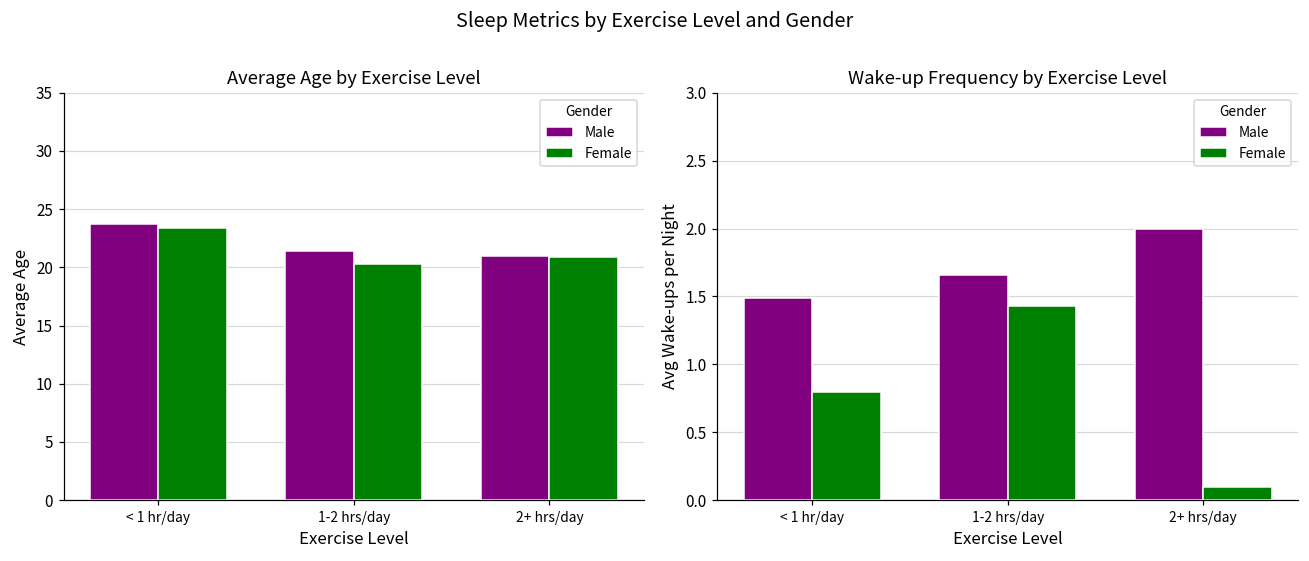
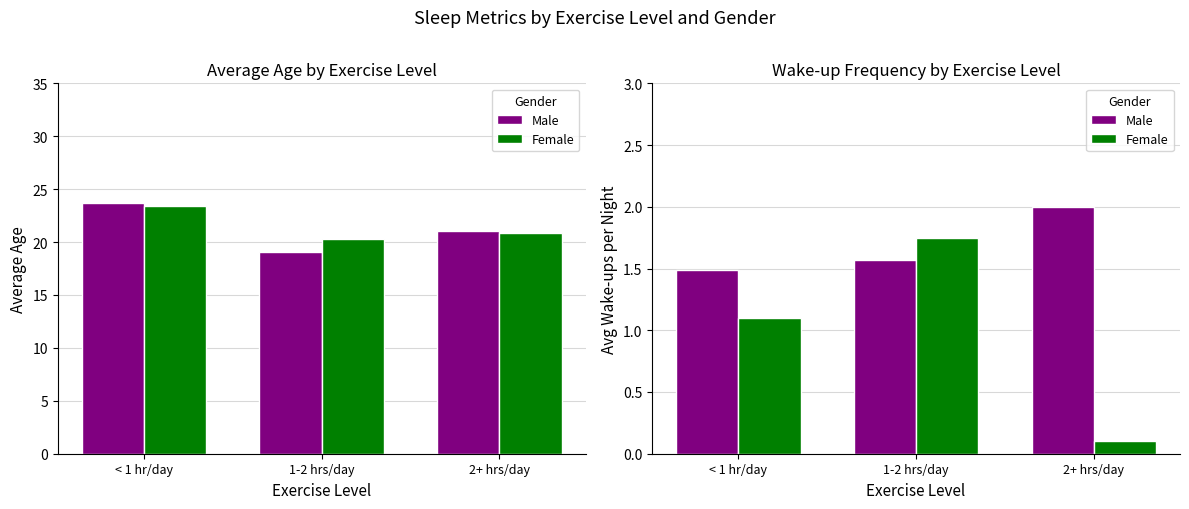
  {
    "Average Age by Exercise Level": {
      "Male": {
        "< 1 hr/day": 23.7,
-       "1-2 hrs/day": 21.4,
+       "1-2 hrs/day": 19.1,
        "2+ hrs/day": 21.0
      },
      "Female": {
        "< 1 hr/day": 23.4,
        "1-2 hrs/day": 20.3,
        "2+ hrs/day": 20.9
      }
    },
    "Wake-up Frequency by Exercise Level": {
      "Male": {
        "< 1 hr/day": 1.49,
-       "1-2 hrs/day": 1.66,
+       "1-2 hrs/day": 1.57,
        "2+ hrs/day": 2.00
      },
      "Female": {
-       "< 1 hr/day": 0.8,
-       "1-2 hrs/day": 1.43,
+       "< 1 hr/day": 1.1,
+       "1-2 hrs/day": 1.75,
        "2+ hrs/day": 0.10
      }
    }
  }
